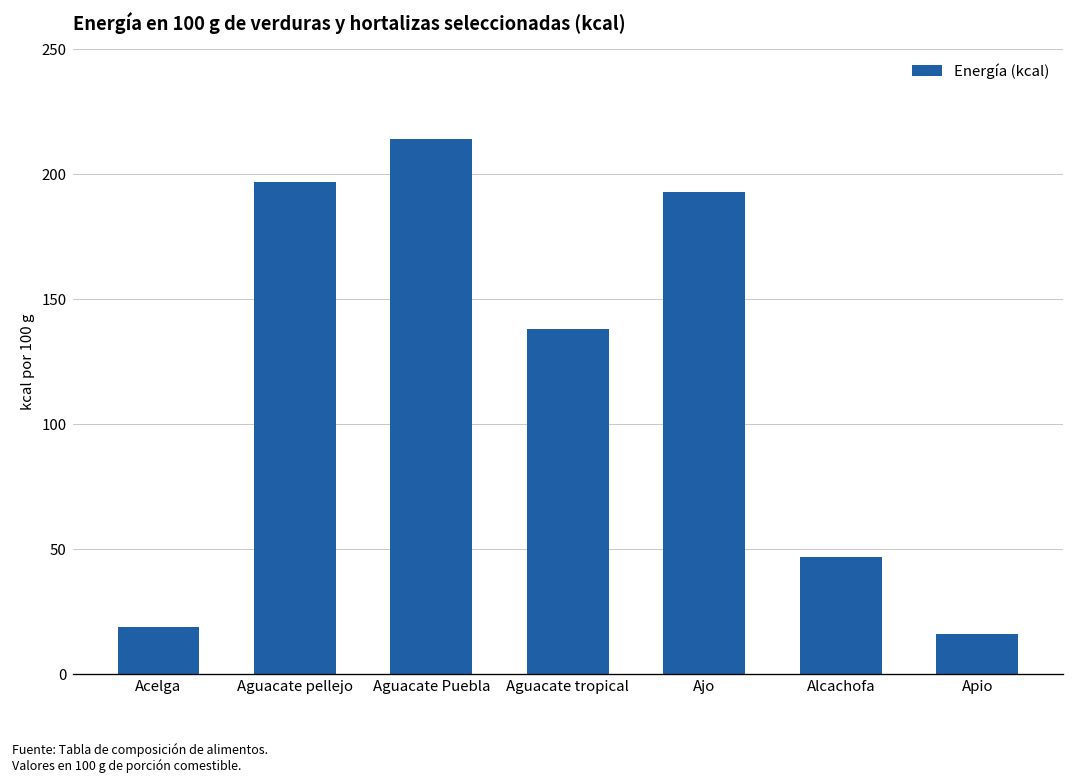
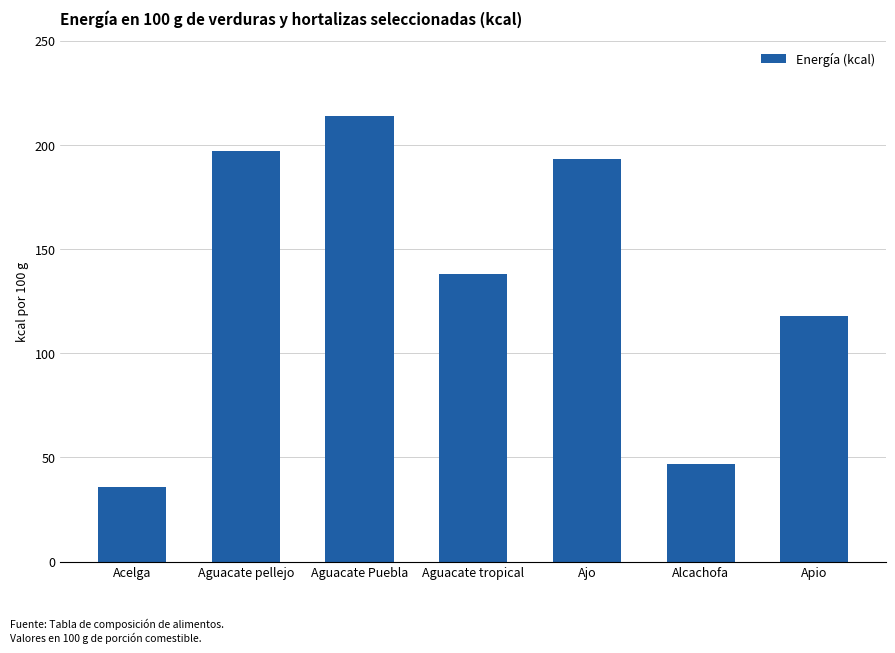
  {
-   "Acelga": 19,
+   "Acelga": 36,
    "Aguacate pellejo": 197,
    "Aguacate Puebla": 214,
    "Aguacate tropical": 138,
    "Ajo": 193,
    "Alcachofa": 47,
-   "Apio": 16
+   "Apio": 118
  }
